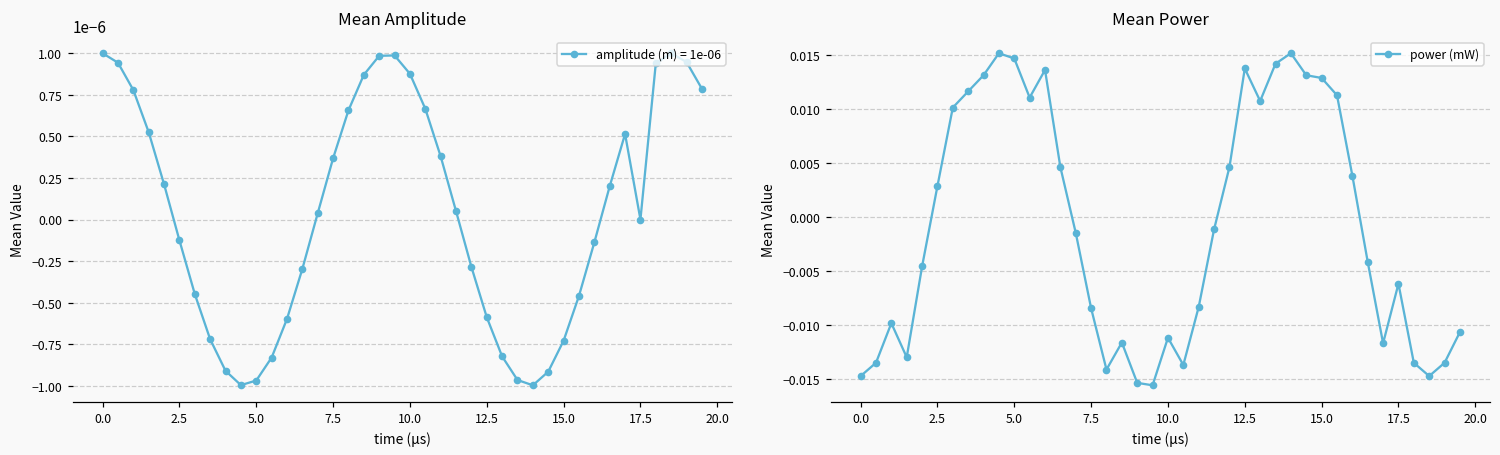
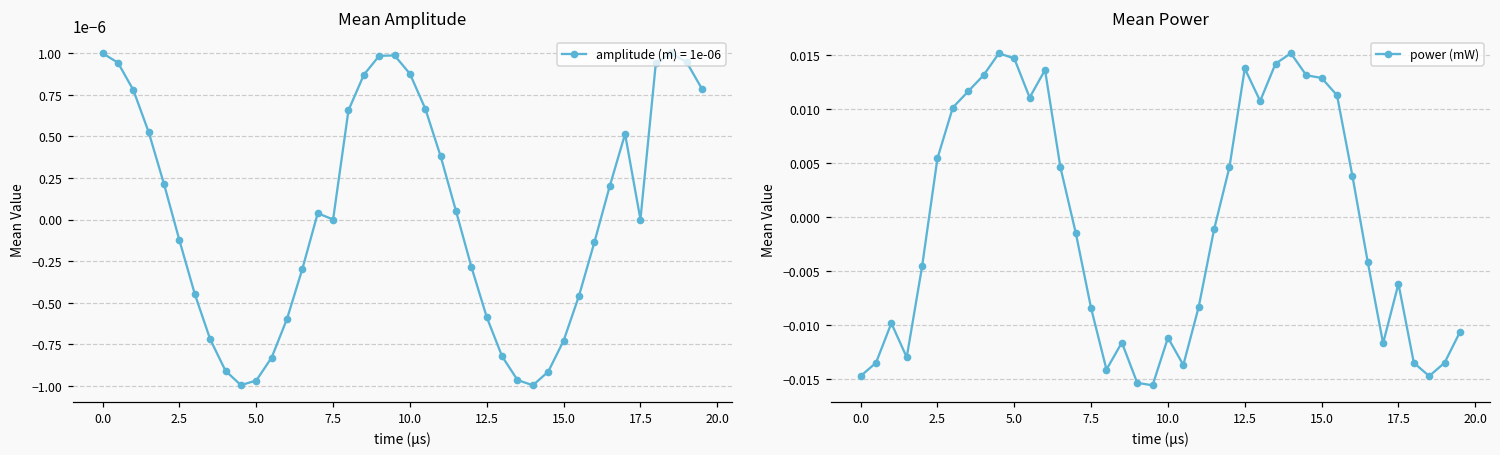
  {
    "Mean Amplitude": {
      "0.0": 0.0000010,
      "2.5": -0.00000013,
      "5.0": -0.00000097,
-     "7.5": 0.0000004,
+     "7.5": 0.0000000,
      "10.0": 0.00000088,
      "12.5": -0.0000006,
      "15.0": -0.00000073,
      "17.5": 0.0000000
    },
    "Mean Power": {
      "0.0": -0.015,
-     "2.5": 0.003,
+     "2.5": 0.005,
      "5.0": 0.015,
      "7.5": -0.008,
      "10.0": -0.011,
      "12.5": 0.014,
      "15.0": 0.013,
      "17.5": -0.006
    }
  }
